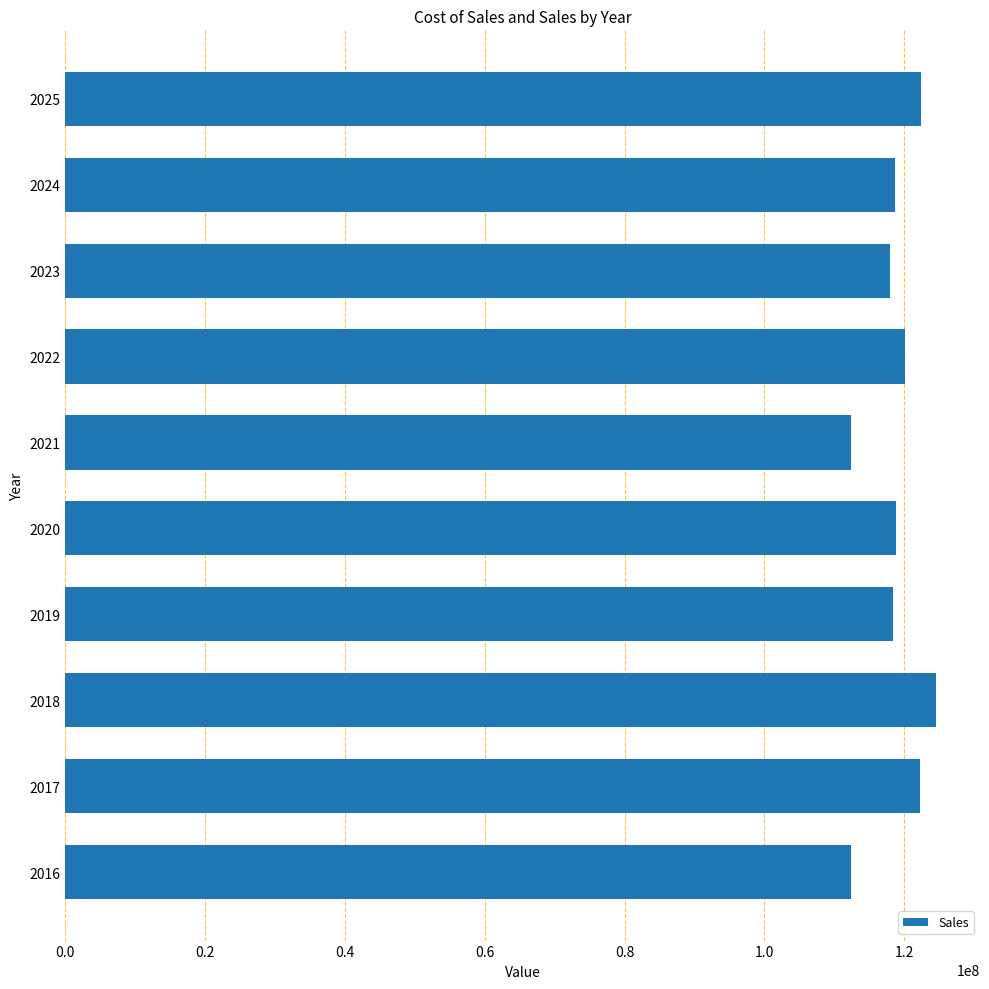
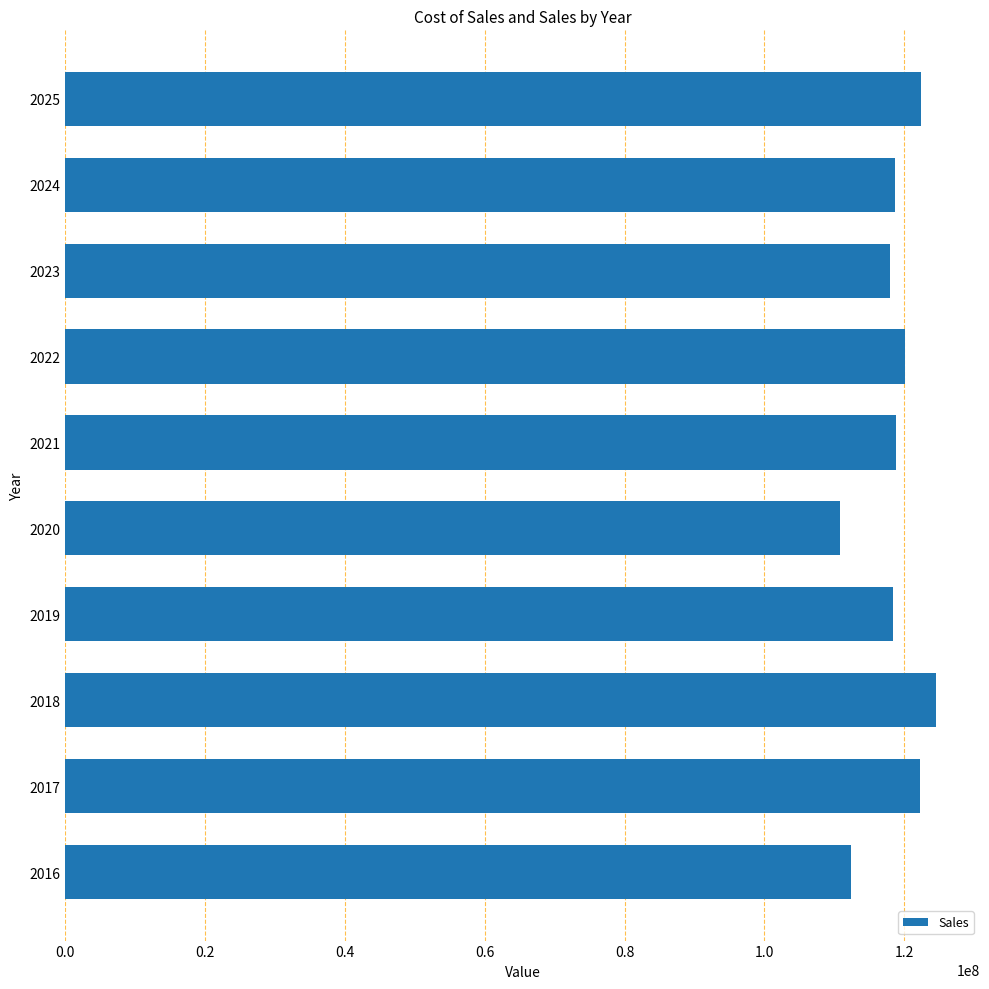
  {
    "2025": 122000000,
    "2024": 119000000,
    "2023": 118000000,
    "2022": 120000000,
-   "2021": 112000000,
-   "2020": 119000000,
+   "2021": 119000000,
+   "2020": 111000000,
    "2019": 118000000,
    "2018": 125000000,
    "2017": 122000000,
    "2016": 112000000
  }
